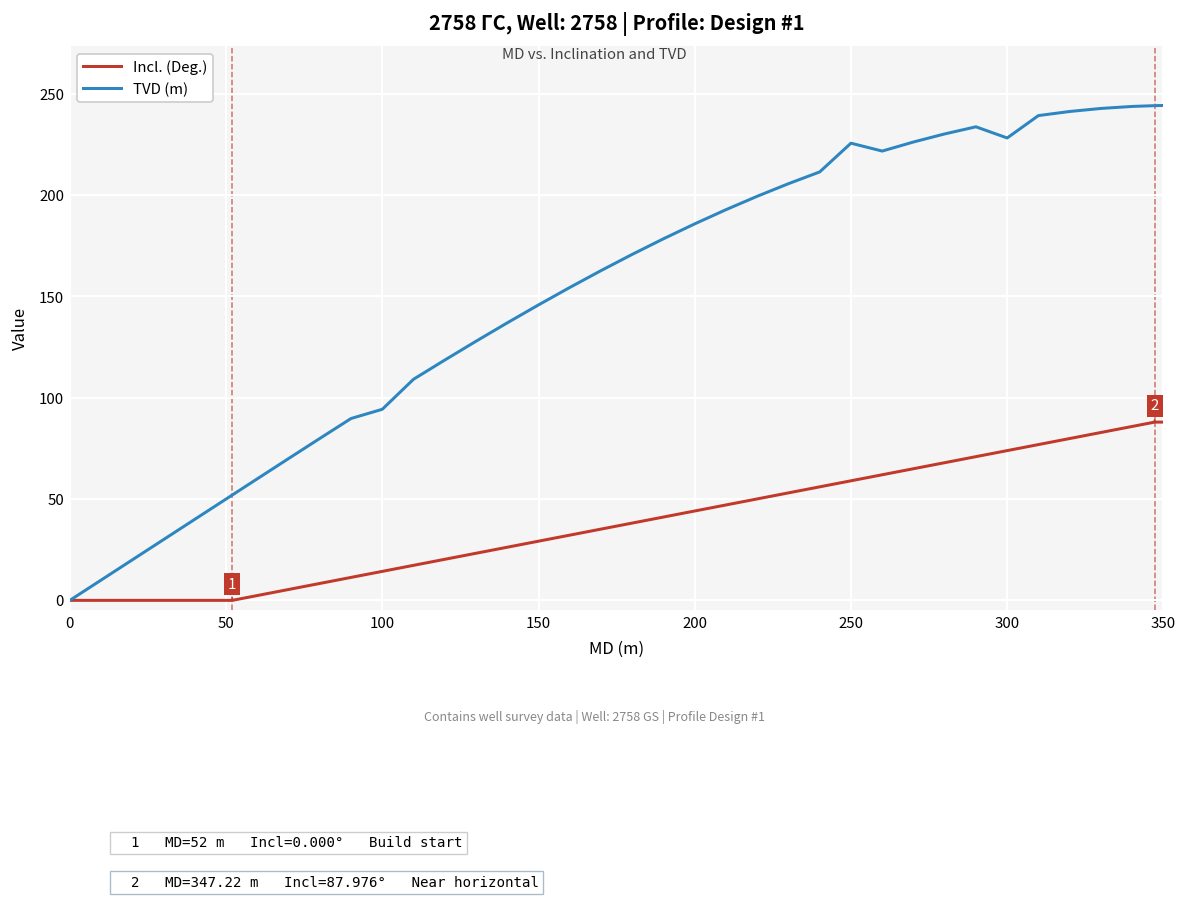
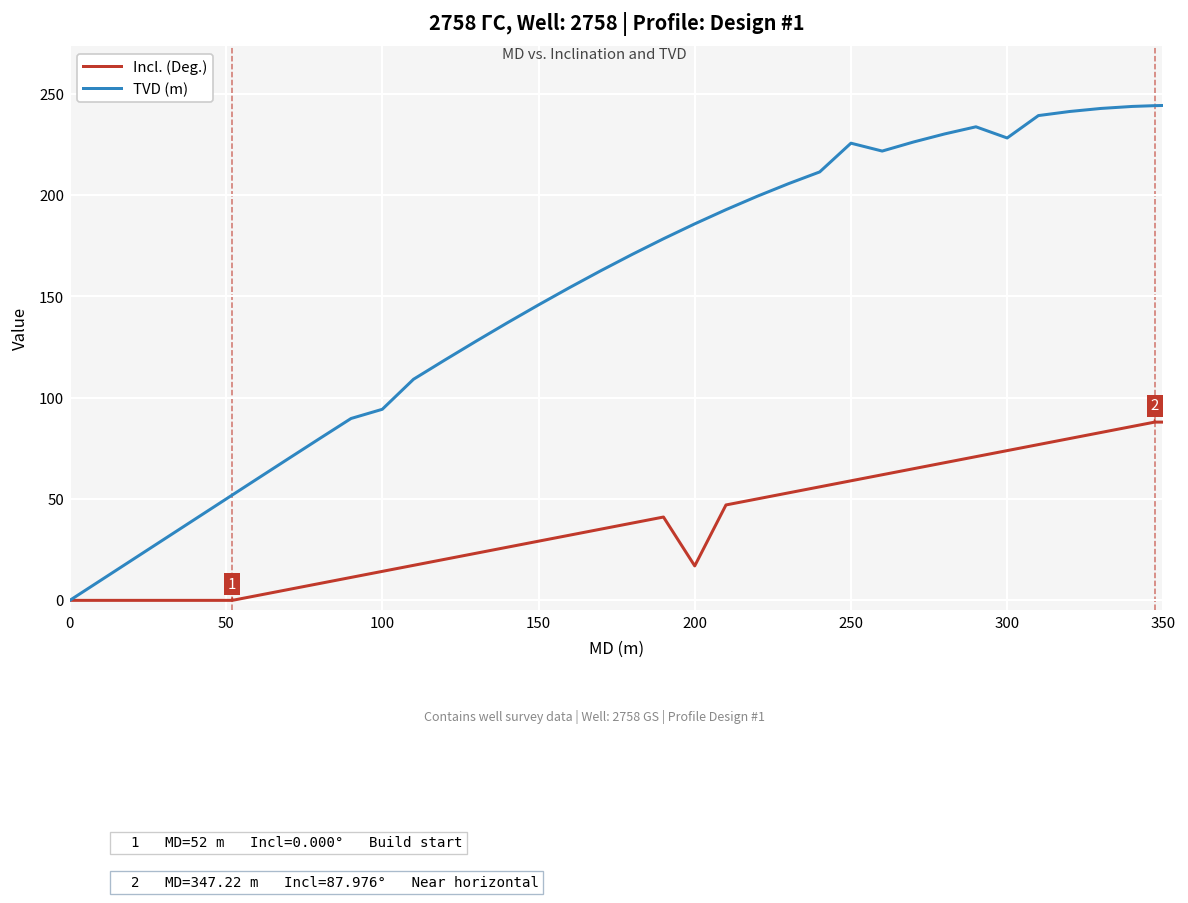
  {
    "Incl. (Deg.)": {
      "100": 14,
      "150": 29,
-     "200": 44,
+     "200": 17,
      "250": 59,
      "300": 74,
      "350": 88
    },
    "TVD (m)": {
      "100": 94,
      "150": 146,
      "200": 186,
      "250": 226,
      "300": 228,
      "350": 244
    }
  }
